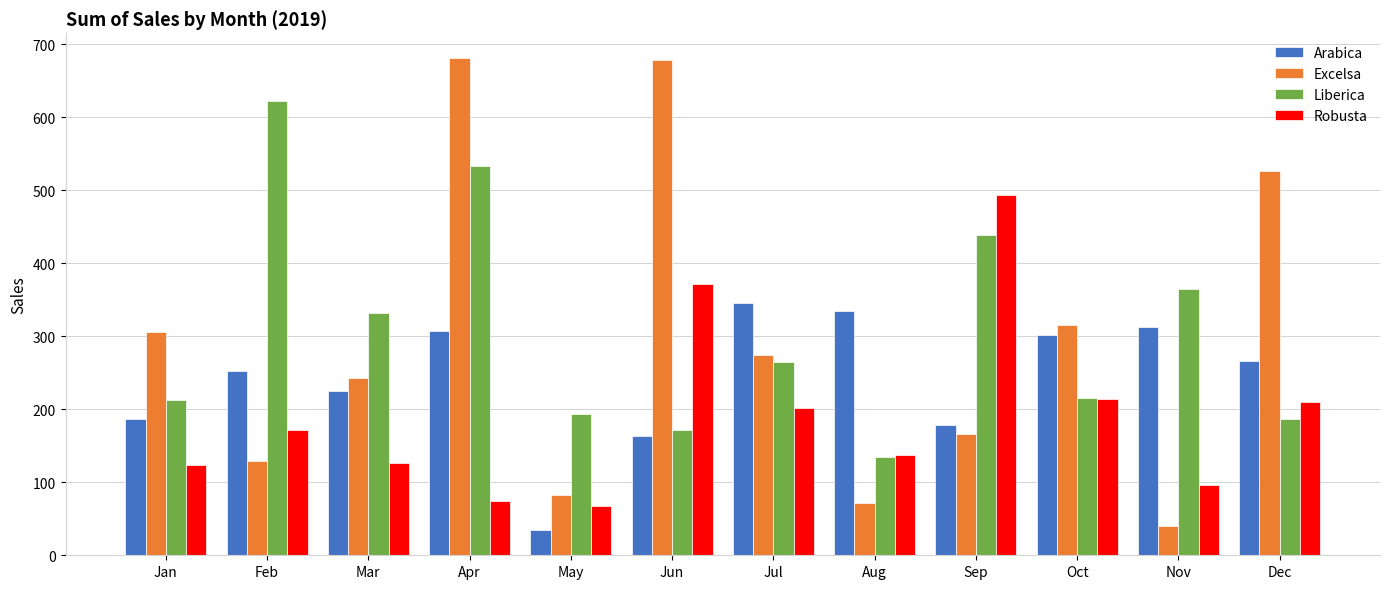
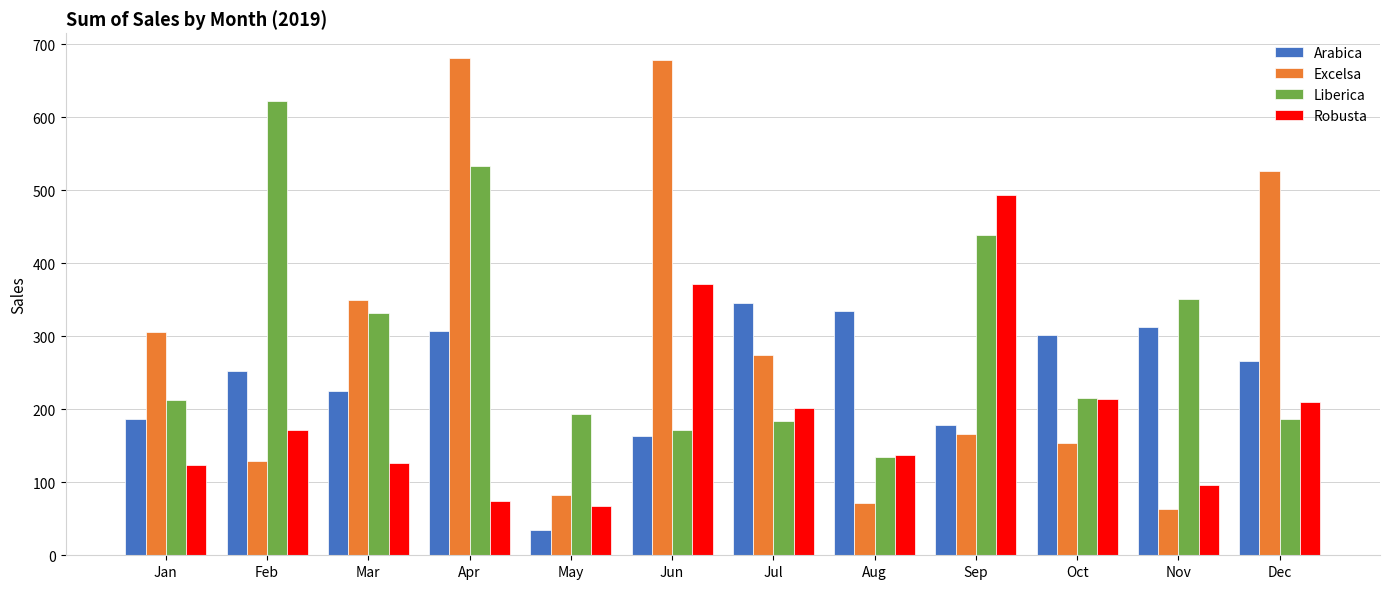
  {
    "Arabica": {
      "Jan": 190,
      "Feb": 250,
      "Mar": 220,
      "Apr": 310,
      "May": 30,
      "Jun": 160,
      "Jul": 350,
      "Aug": 330,
      "Sep": 180,
      "Oct": 300,
      "Nov": 310,
      "Dec": 270
    },
    "Excelsa": {
      "Jan": 310,
      "Feb": 130,
-     "Mar": 240,
+     "Mar": 350,
      "Apr": 680,
      "May": 80,
      "Jun": 680,
      "Jul": 270,
      "Aug": 70,
      "Sep": 170,
-     "Oct": 310,
-     "Nov": 40,
+     "Oct": 150,
+     "Nov": 60,
      "Dec": 530
    },
    "Liberica": {
      "Jan": 210,
      "Feb": 620,
      "Mar": 330,
      "Apr": 530,
      "May": 190,
      "Jun": 170,
-     "Jul": 270,
+     "Jul": 180,
      "Aug": 130,
      "Sep": 440,
      "Oct": 220,
-     "Nov": 370,
+     "Nov": 350,
      "Dec": 190
    },
    "Robusta": {
      "Jan": 120,
      "Feb": 170,
      "Mar": 130,
      "Apr": 70,
      "May": 70,
      "Jun": 370,
      "Jul": 200,
      "Aug": 140,
      "Sep": 490,
      "Oct": 210,
      "Nov": 100,
      "Dec": 210
    }
  }
